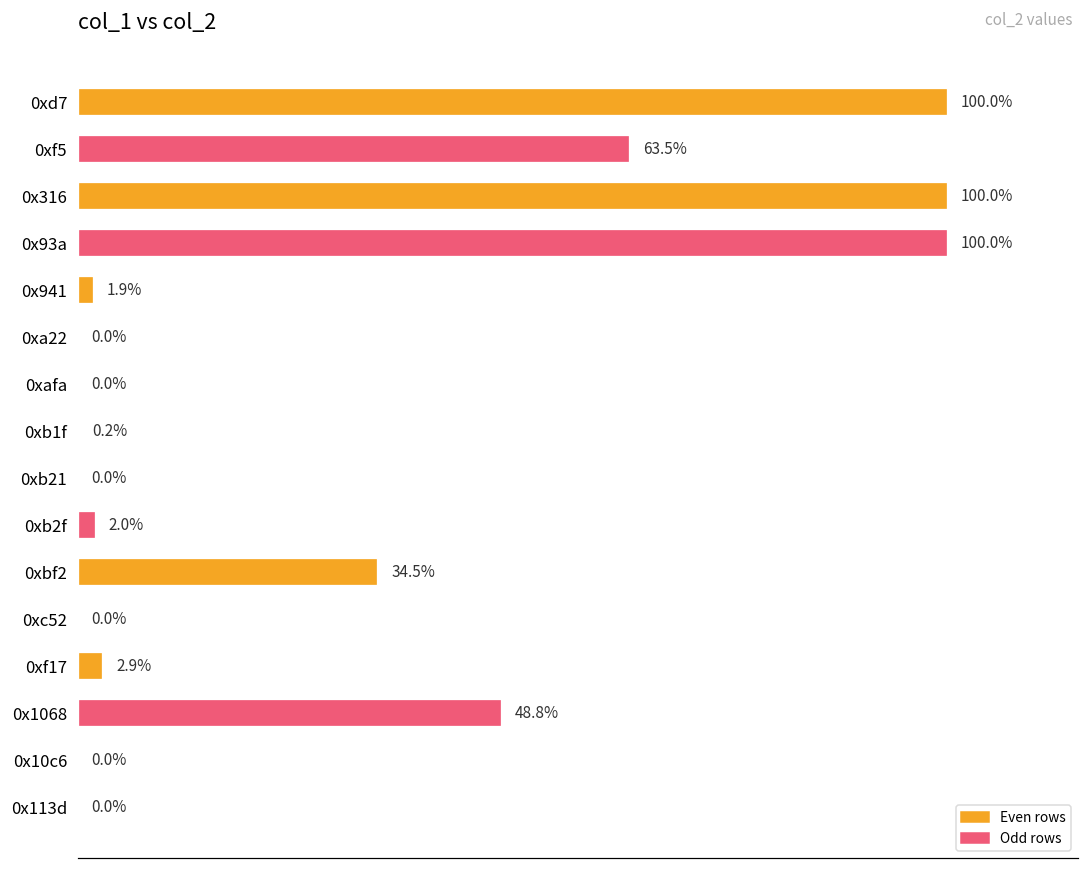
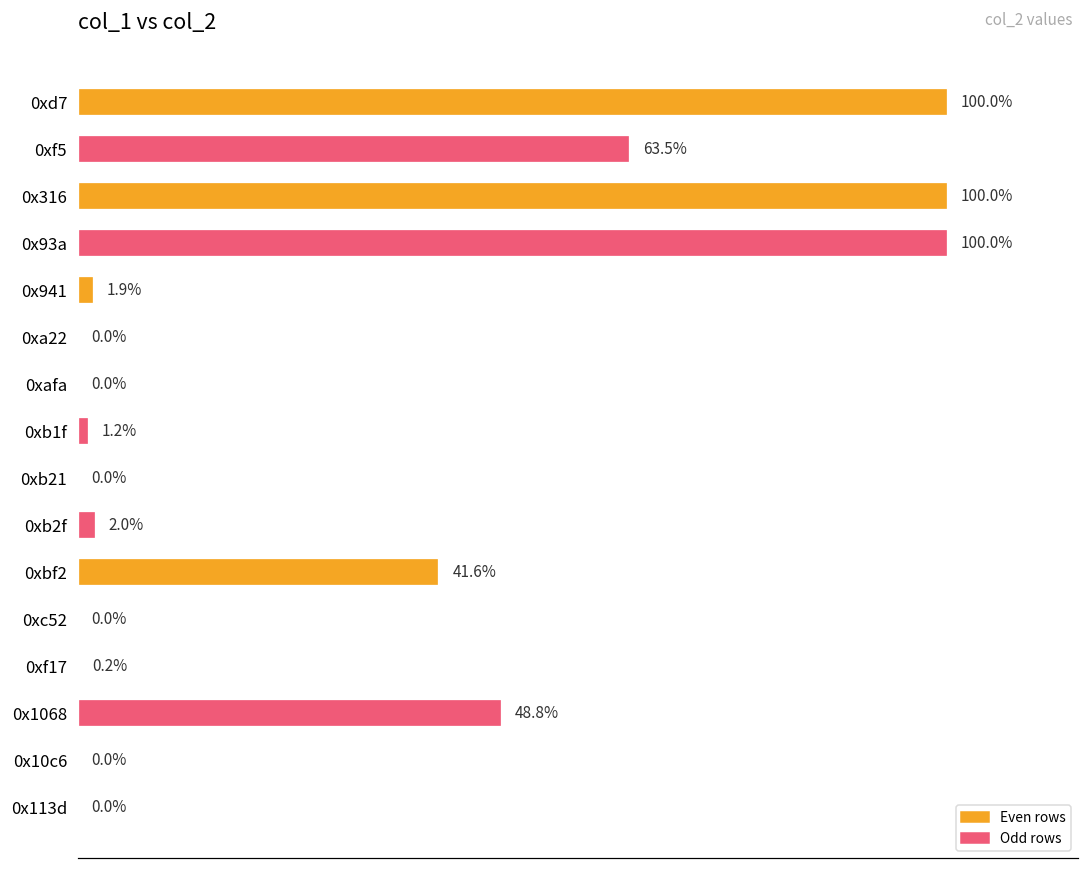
  {
    "0xd7": "100.0%",
    "0xf5": "63.5%",
    "0x316": "100.0%",
    "0x93a": "100.0%",
    "0x941": "1.9%",
    "0xa22": "0.0%",
    "0xafa": "0.0%",
-   "0xb1f": "0.2%",
+   "0xb1f": "1.2%",
    "0xb21": "0.0%",
    "0xb2f": "2.0%",
-   "0xbf2": "34.5%",
+   "0xbf2": "41.6%",
    "0xc52": "0.0%",
-   "0xf17": "2.9%",
+   "0xf17": "0.2%",
    "0x1068": "48.8%",
    "0x10c6": "0.0%",
    "0x113d": "0.0%"
  }
